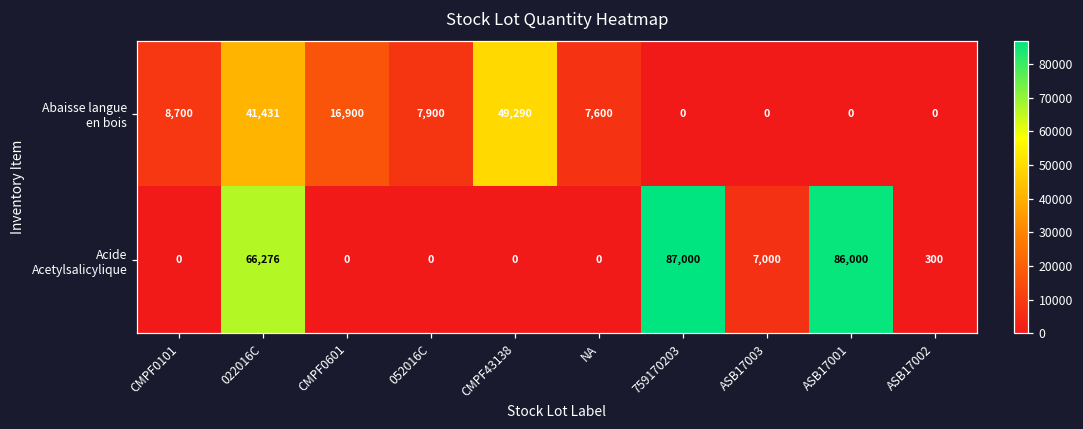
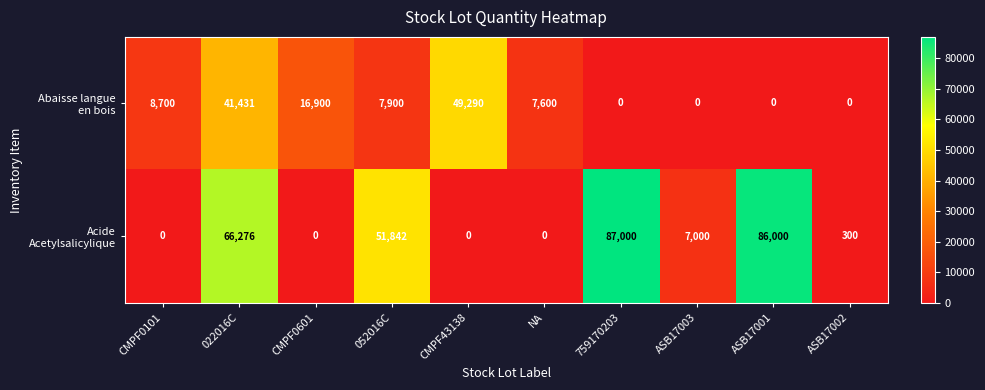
  {
    "Abaisse langue en bois": {
      "CMPF0101": "8,700",
      "022016C": "41,431",
      "CMPF0601": "16,900",
      "052016C": "7,900",
      "CMPF43138": "49,290",
      "NA": "7,600",
      "759170203": "0",
      "ASB17003": "0",
      "ASB17001": "0",
      "ASB17002": "0"
    },
    "Acide Acetylsalicylique": {
      "CMPF0101": "0",
      "022016C": "66,276",
      "CMPF0601": "0",
-     "052016C": "0",
+     "052016C": "51,842",
      "CMPF43138": "0",
      "NA": "0",
      "759170203": "87,000",
      "ASB17003": "7,000",
      "ASB17001": "86,000",
      "ASB17002": "300"
    }
  }
